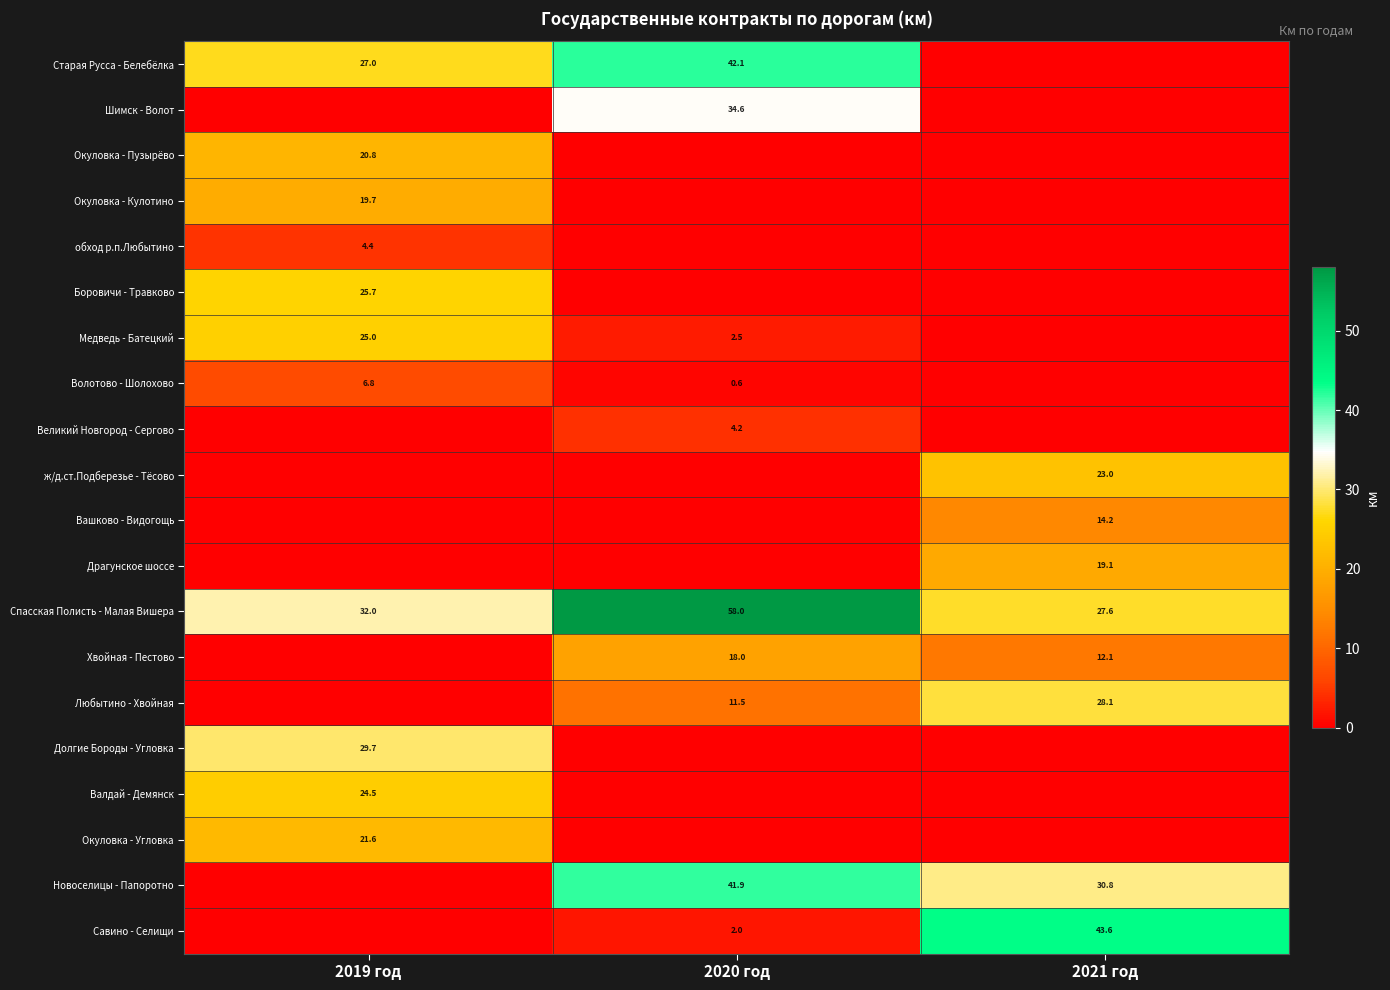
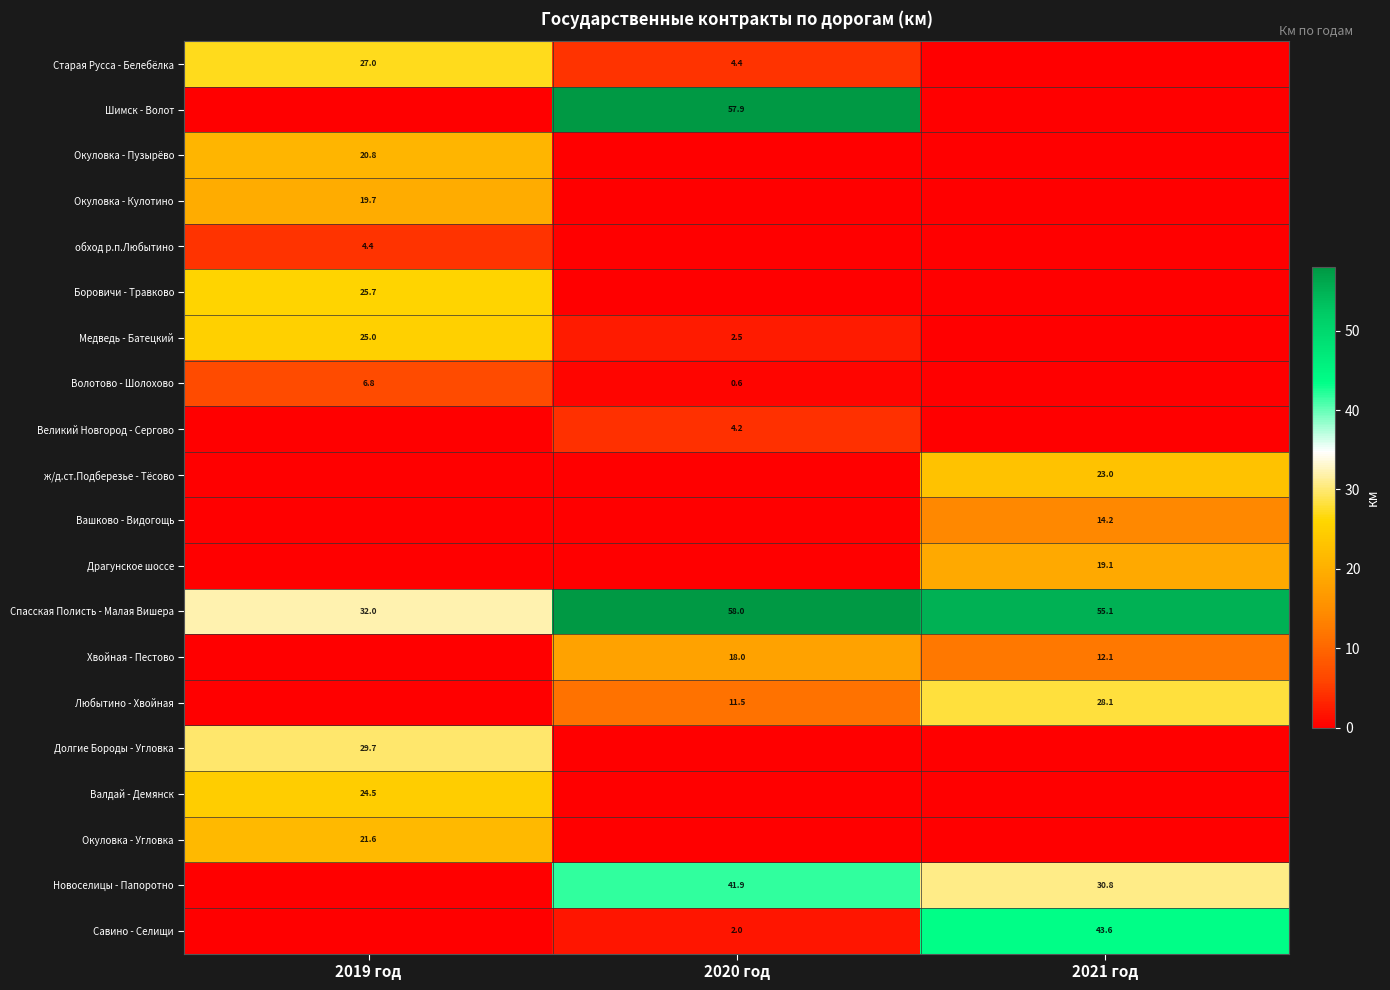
  {
    "Старая Русса - Белебёлка": {
      "2019 год": 27.0,
-     "2020 год": 42.1
+     "2020 год": 4.4
    },
    "Шимск - Волот": {
-     "2020 год": 34.6
+     "2020 год": 57.9
    },
    "Окуловка - Пузырёво": {
      "2019 год": 20.8
    },
    "Окуловка - Кулотино": {
      "2019 год": 19.7
    },
    "обход р.п.Любытино": {
      "2019 год": 4.4
    },
    "Боровичи - Травково": {
      "2019 год": 25.7
    },
    "Медведь - Батецкий": {
      "2019 год": 25.0,
      "2020 год": 2.5
    },
    "Волотово - Шолохово": {
      "2019 год": 6.8,
      "2020 год": 0.6
    },
    "Великий Новгород - Сергово": {
      "2020 год": 4.2
    },
    "ж/д.ст.Подберезье - Тёсово": {
      "2021 год": 23.0
    },
    "Вашково - Видогощь": {
      "2021 год": 14.2
    },
    "Драгунское шоссе": {
      "2021 год": 19.1
    },
    "Спасская Полисть - Малая Вишера": {
      "2019 год": 32.0,
      "2020 год": 58.0,
-     "2021 год": 27.6
+     "2021 год": 55.1
    },
    "Хвойная - Пестово": {
      "2020 год": 18.0,
      "2021 год": 12.1
    },
    "Любытино - Хвойная": {
      "2020 год": 11.5,
      "2021 год": 28.1
    },
    "Долгие Бороды - Угловка": {
      "2019 год": 29.7
    },
    "Валдай - Демянск": {
      "2019 год": 24.5
    },
    "Окуловка - Угловка": {
      "2019 год": 21.6
    },
    "Новоселицы - Папоротно": {
      "2020 год": 41.9,
      "2021 год": 30.8
    },
    "Савино - Селищи": {
      "2020 год": 2.0,
      "2021 год": 43.6
    }
  }
